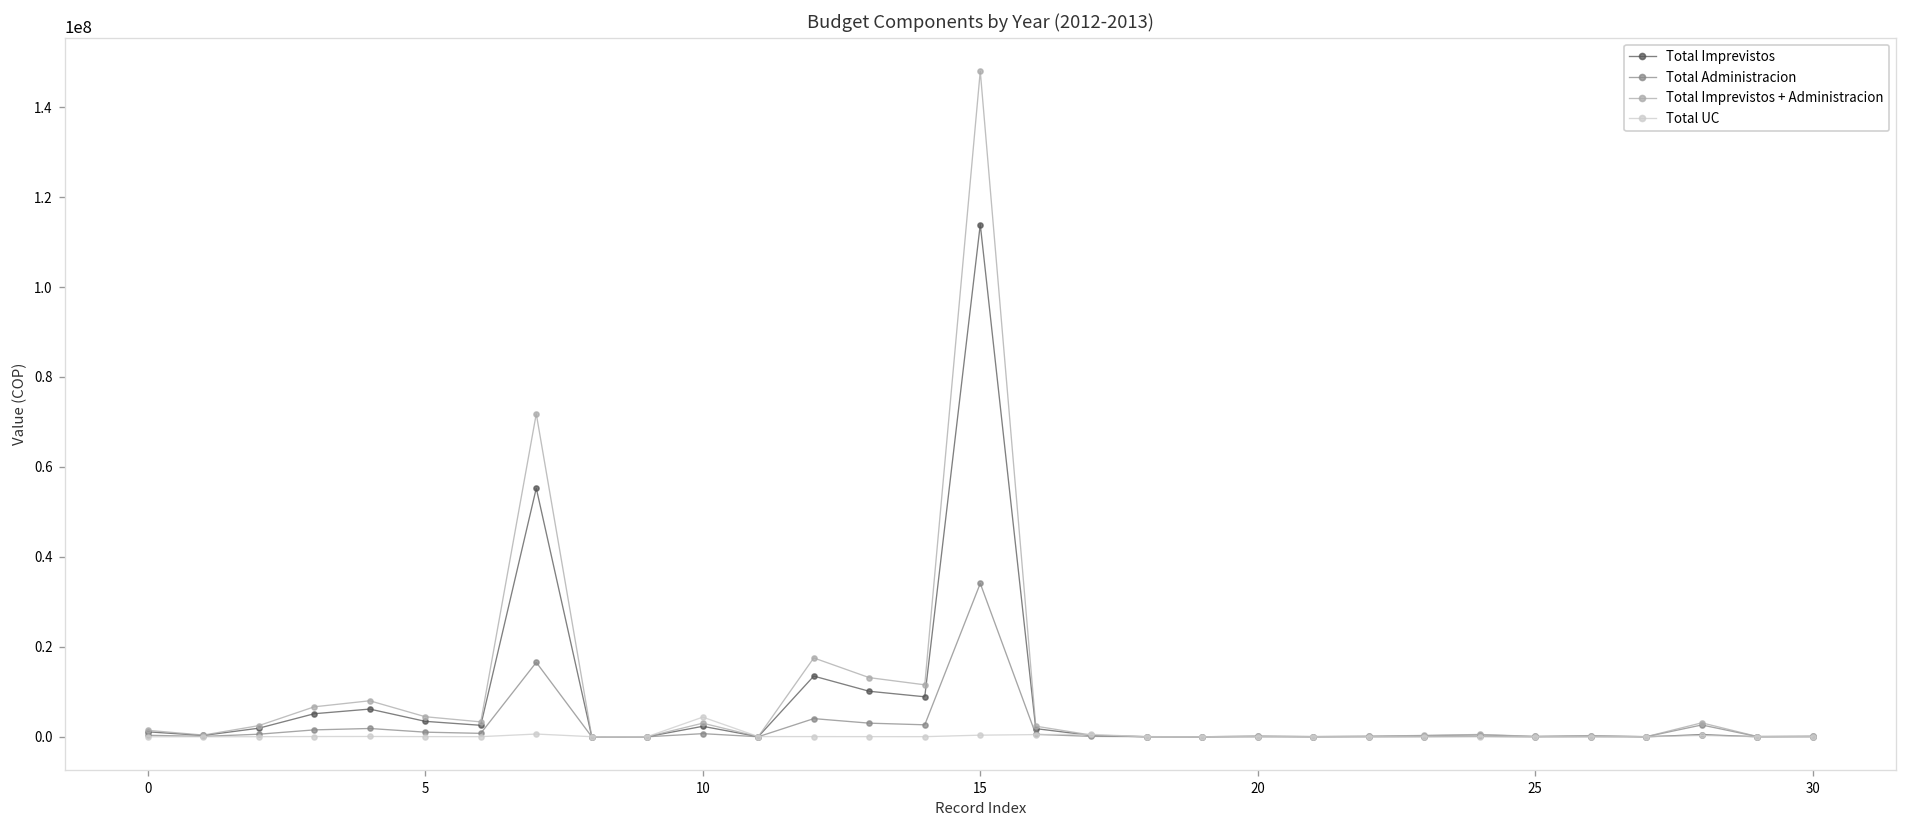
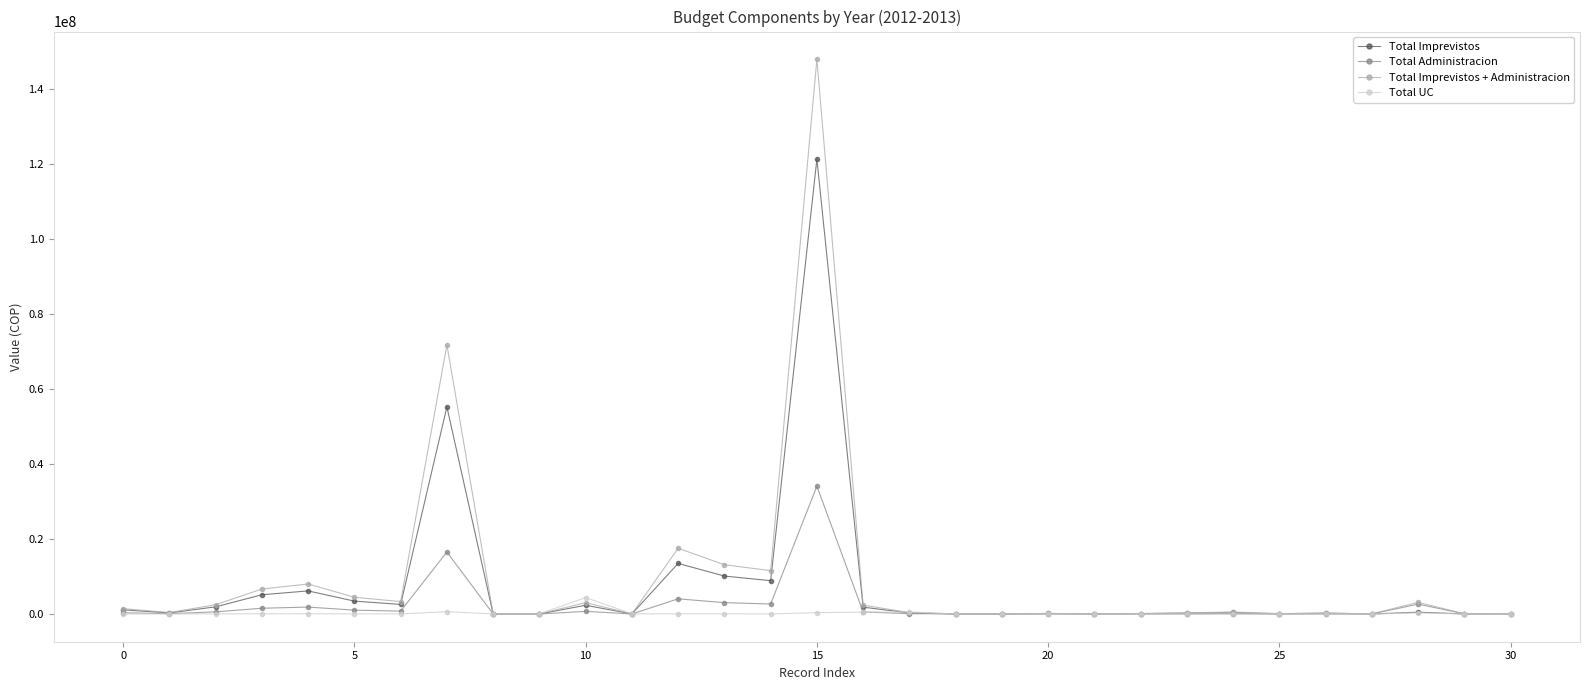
  {
    "Total Imprevistos": {
      "5": 3000000,
      "10": 2000000,
-     "15": 114000000
+     "15": 121000000
    }
  }
